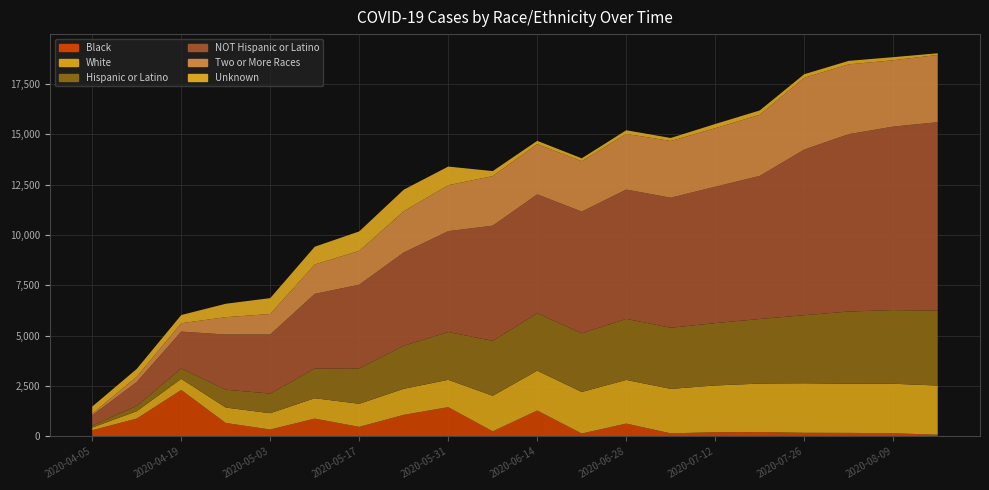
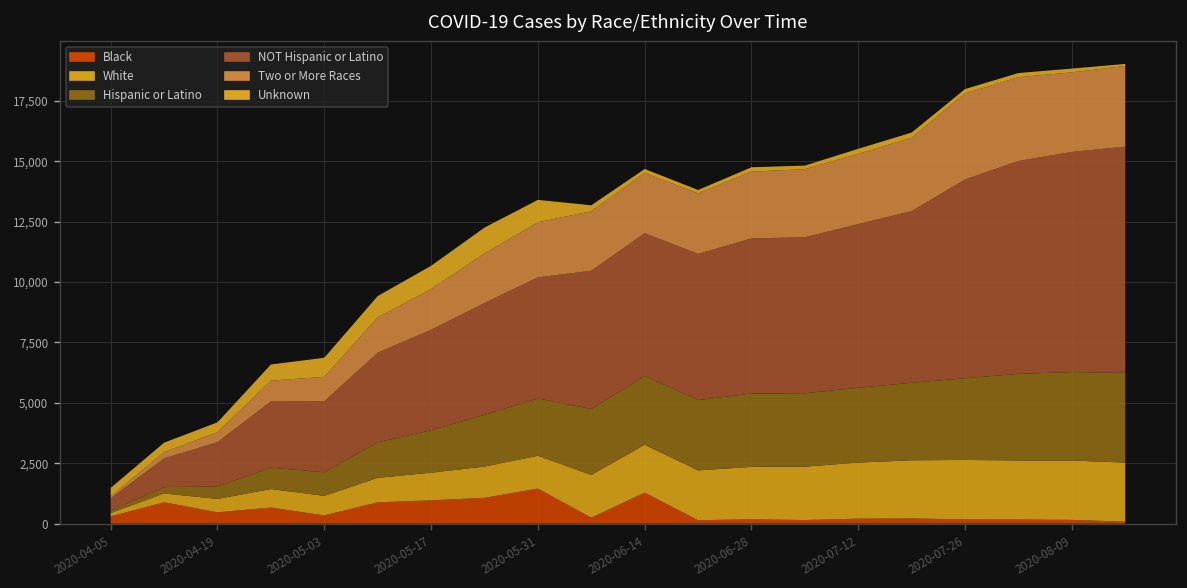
  {
    "Black": {
      "2020-04-05": "300",
-     "2020-04-19": "2,300",
+     "2020-04-19": "500",
      "2020-05-03": "300",
-     "2020-05-17": "500",
+     "2020-05-17": "1,000",
      "2020-05-31": "1,500",
      "2020-06-14": "1,300",
-     "2020-06-28": "600",
+     "2020-06-28": "200",
      "2020-07-12": "200",
      "2020-07-26": "200",
      "2020-08-09": "200"
    }
  }
